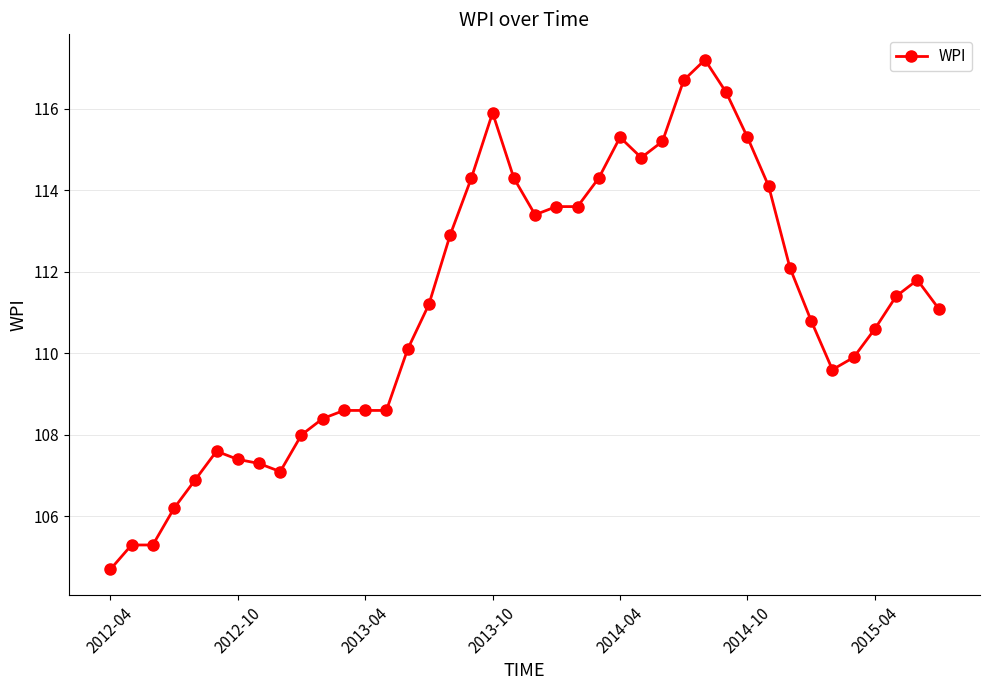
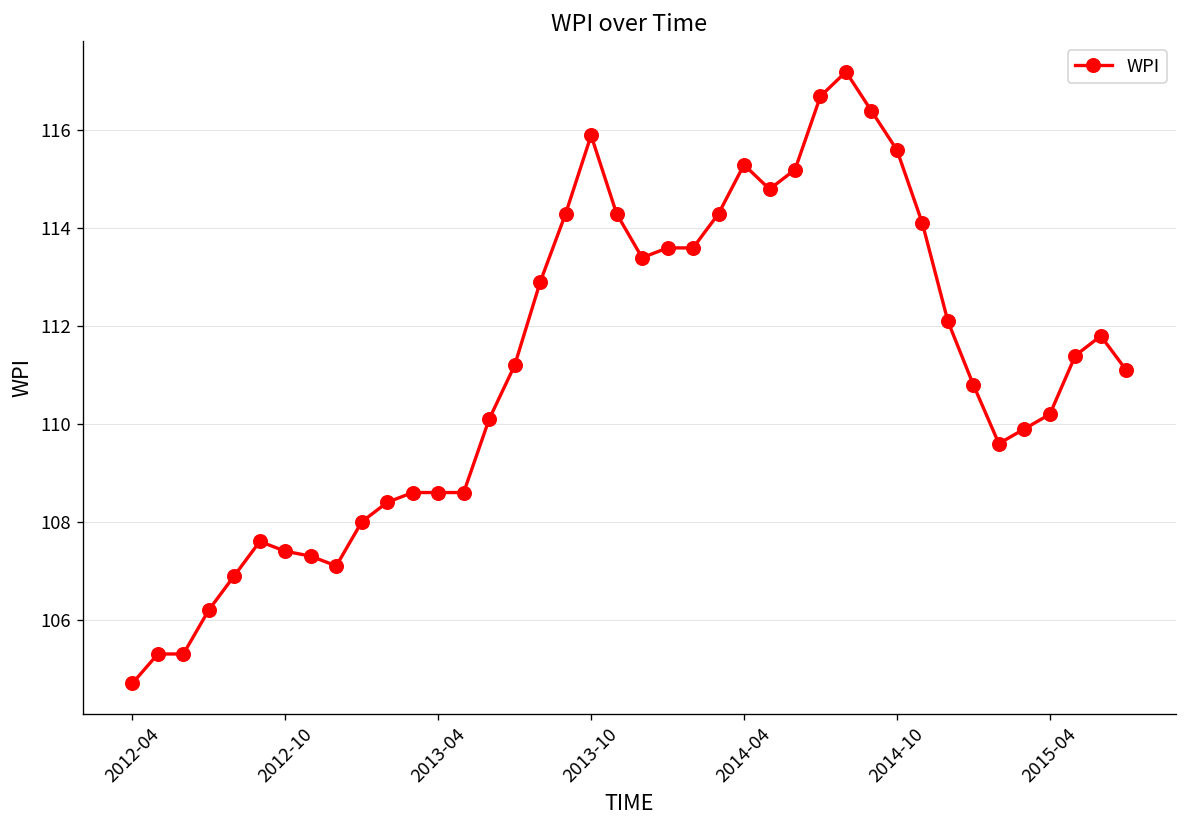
  {
    "2012-04": 104.7,
    "2012-10": 107.4,
    "2013-04": 108.6,
    "2013-10": 115.9,
    "2014-04": 115.3,
-   "2014-10": 115.3,
-   "2015-04": 110.6
+   "2014-10": 115.6,
+   "2015-04": 110.2
  }
